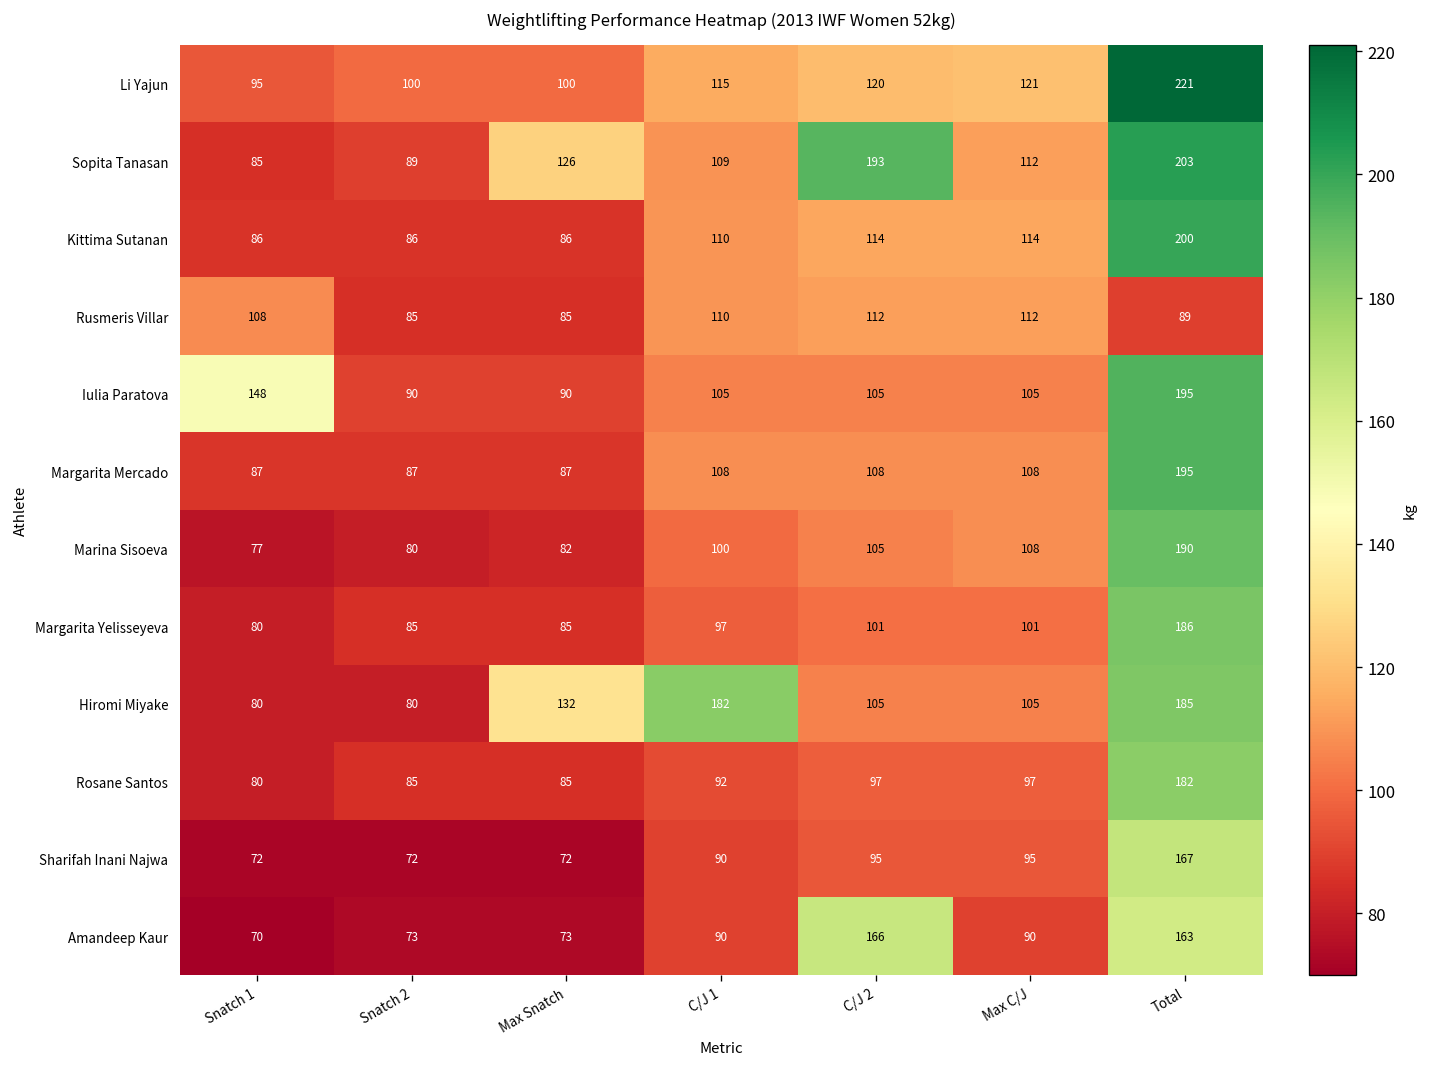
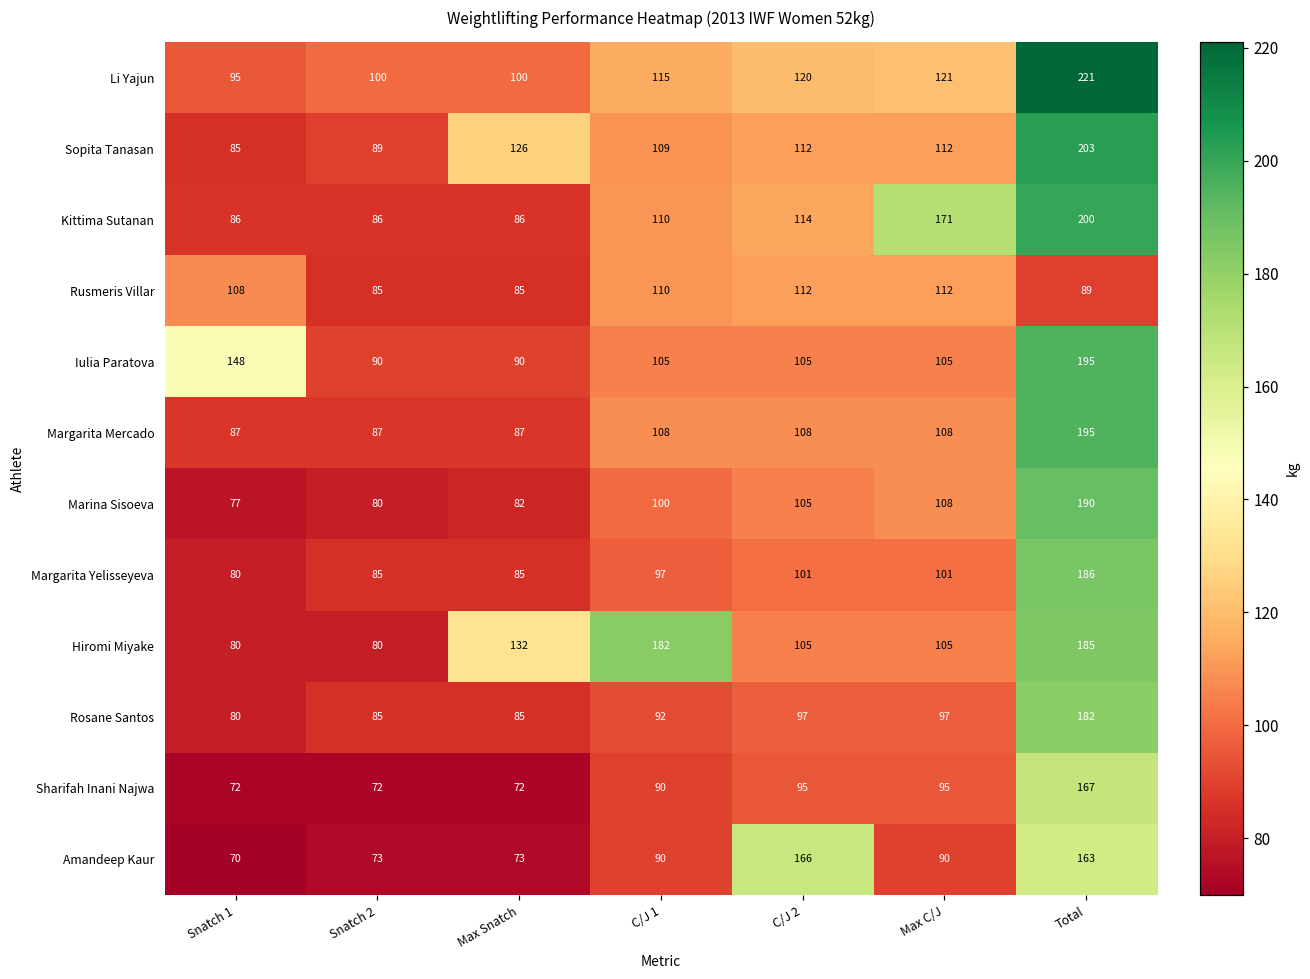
  {
    "Li Yajun": {
      "Snatch 1": 95,
      "Snatch 2": 100,
      "Max Snatch": 100,
      "C/J 1": 115,
      "C/J 2": 120,
      "Max C/J": 121,
      "Total": 221
    },
    "Sopita Tanasan": {
      "Snatch 1": 85,
      "Snatch 2": 89,
      "Max Snatch": 126,
      "C/J 1": 109,
-     "C/J 2": 193,
+     "C/J 2": 112,
      "Max C/J": 112,
      "Total": 203
    },
    "Kittima Sutanan": {
      "Snatch 1": 86,
      "Snatch 2": 86,
      "Max Snatch": 86,
      "C/J 1": 110,
      "C/J 2": 114,
-     "Max C/J": 114,
+     "Max C/J": 171,
      "Total": 200
    },
    "Rusmeris Villar": {
      "Snatch 1": 108,
      "Snatch 2": 85,
      "Max Snatch": 85,
      "C/J 1": 110,
      "C/J 2": 112,
      "Max C/J": 112,
      "Total": 89
    },
    "Iulia Paratova": {
      "Snatch 1": 148,
      "Snatch 2": 90,
      "Max Snatch": 90,
      "C/J 1": 105,
      "C/J 2": 105,
      "Max C/J": 105,
      "Total": 195
    },
    "Margarita Mercado": {
      "Snatch 1": 87,
      "Snatch 2": 87,
      "Max Snatch": 87,
      "C/J 1": 108,
      "C/J 2": 108,
      "Max C/J": 108,
      "Total": 195
    },
    "Marina Sisoeva": {
      "Snatch 1": 77,
      "Snatch 2": 80,
      "Max Snatch": 82,
      "C/J 1": 100,
      "C/J 2": 105,
      "Max C/J": 108,
      "Total": 190
    },
    "Margarita Yelisseyeva": {
      "Snatch 1": 80,
      "Snatch 2": 85,
      "Max Snatch": 85,
      "C/J 1": 97,
      "C/J 2": 101,
      "Max C/J": 101,
      "Total": 186
    },
    "Hiromi Miyake": {
      "Snatch 1": 80,
      "Snatch 2": 80,
      "Max Snatch": 132,
      "C/J 1": 182,
      "C/J 2": 105,
      "Max C/J": 105,
      "Total": 185
    },
    "Rosane Santos": {
      "Snatch 1": 80,
      "Snatch 2": 85,
      "Max Snatch": 85,
      "C/J 1": 92,
      "C/J 2": 97,
      "Max C/J": 97,
      "Total": 182
    },
    "Sharifah Inani Najwa": {
      "Snatch 1": 72,
      "Snatch 2": 72,
      "Max Snatch": 72,
      "C/J 1": 90,
      "C/J 2": 95,
      "Max C/J": 95,
      "Total": 167
    },
    "Amandeep Kaur": {
      "Snatch 1": 70,
      "Snatch 2": 73,
      "Max Snatch": 73,
      "C/J 1": 90,
      "C/J 2": 166,
      "Max C/J": 90,
      "Total": 163
    }
  }
